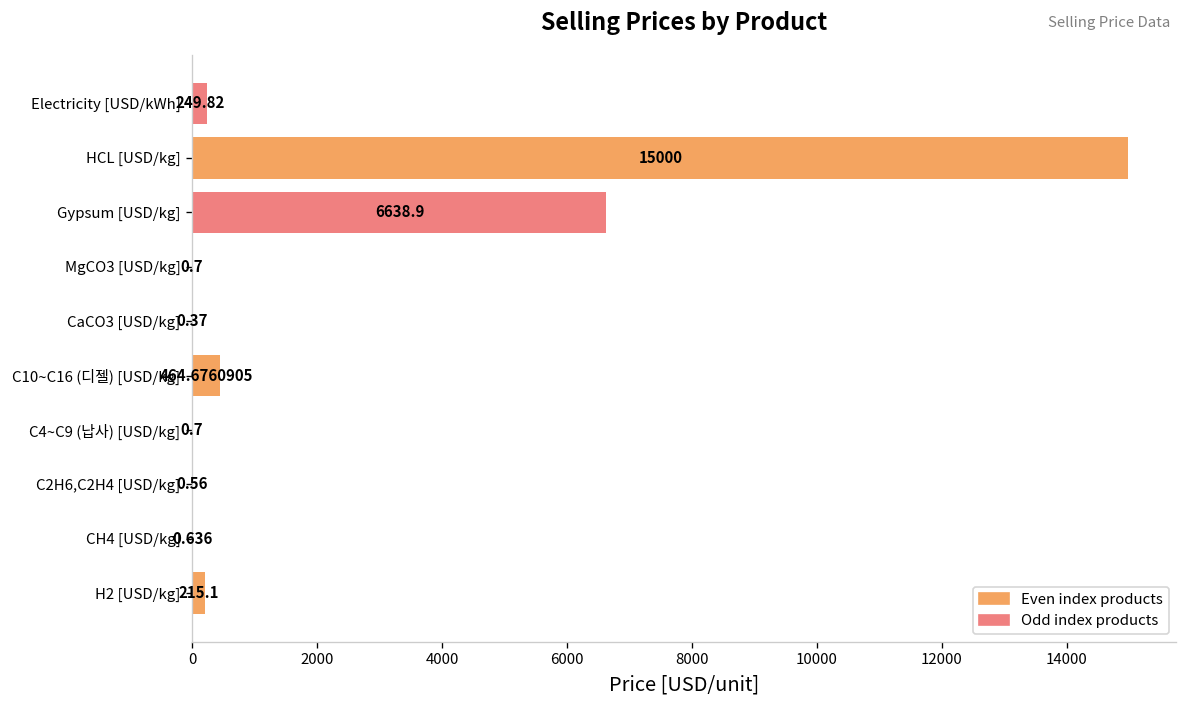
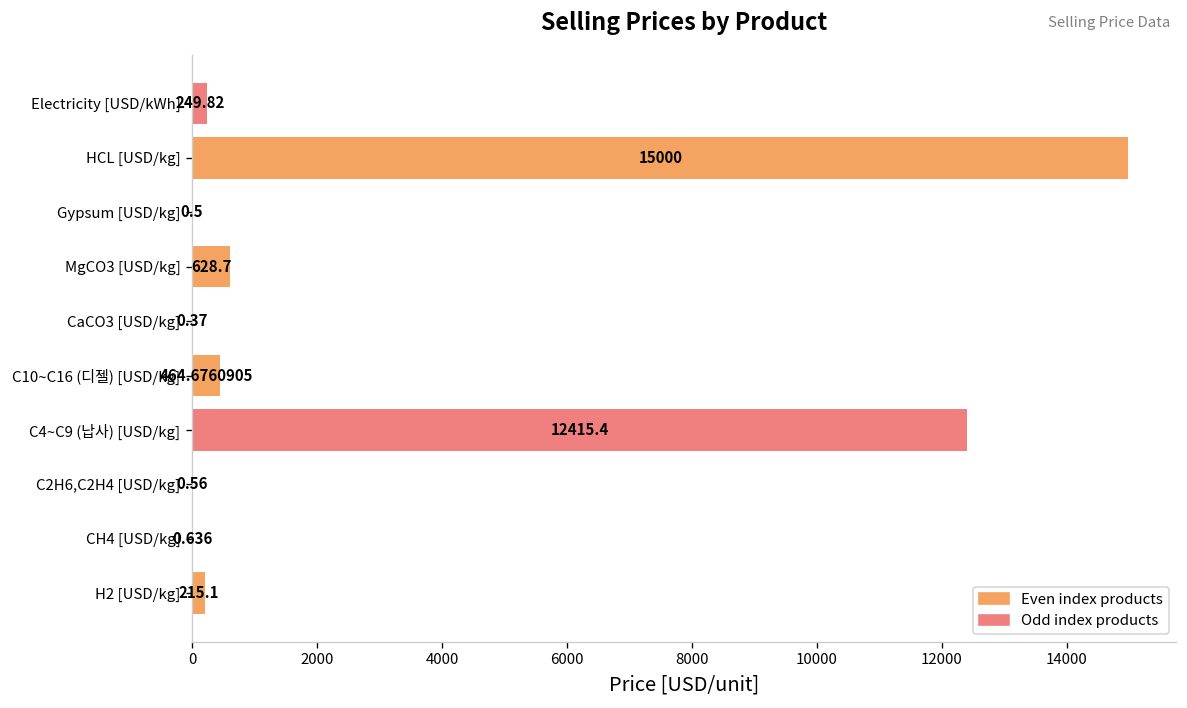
  {
    "Electricity [USD/kWh]": 249.82,
    "HCL [USD/kg]": 15000,
-   "Gypsum [USD/kg]": 6638.9,
-   "MgCO3 [USD/kg]": 0.7,
+   "Gypsum [USD/kg]": 0.5,
+   "MgCO3 [USD/kg]": 628.7,
    "CaCO3 [USD/kg]": 0.37,
    "C10~C16 (디젤) [USD/kg]": 464.6760905,
-   "C4~C9 (납사) [USD/kg]": 0.7,
+   "C4~C9 (납사) [USD/kg]": 12415.4,
    "C2H6,C2H4 [USD/kg]": 0.56,
    "CH4 [USD/kg]": 0.636,
    "H2 [USD/kg]": 215.1
  }
